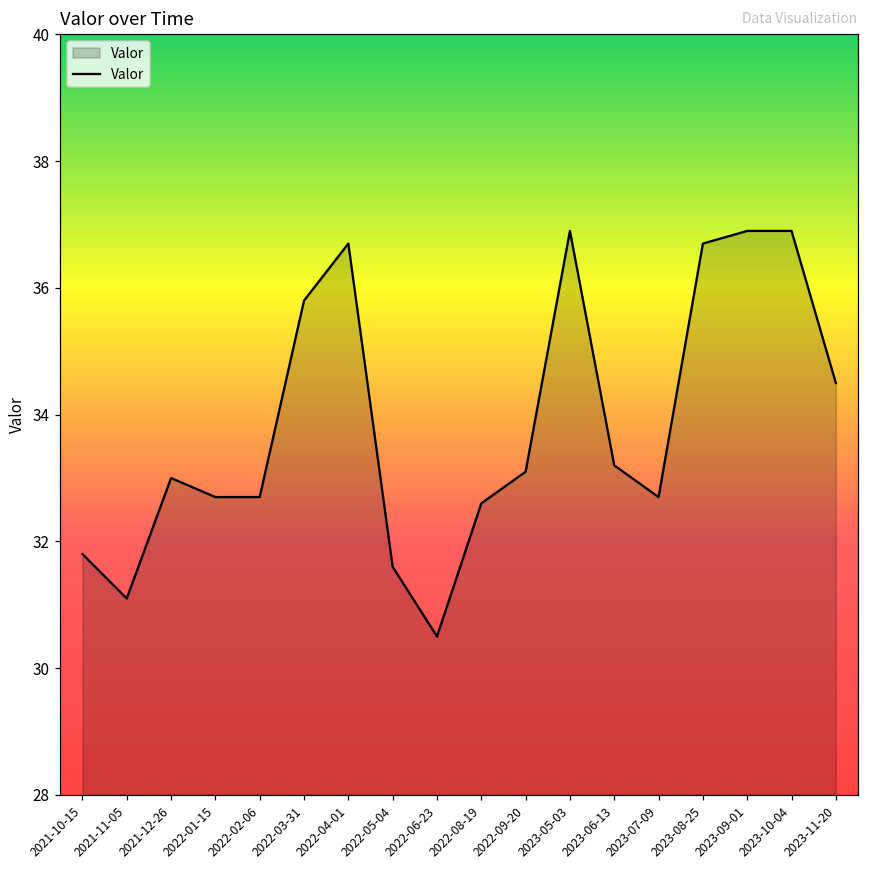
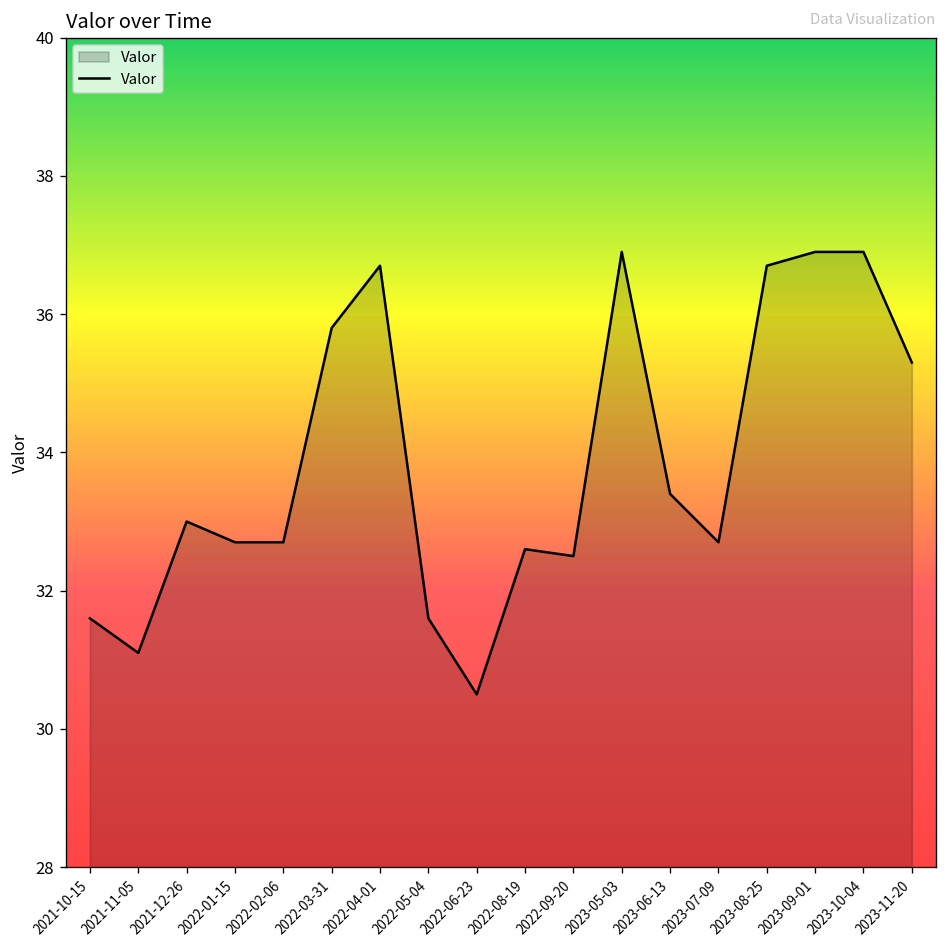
  {
-   "2021-10-15": 31.8,
+   "2021-10-15": 31.6,
    "2021-11-05": 31.1,
    "2021-12-26": 33.0,
    "2022-01-15": 32.7,
    "2022-02-06": 32.7,
    "2022-03-31": 35.8,
    "2022-04-01": 36.7,
    "2022-05-04": 31.6,
    "2022-06-23": 30.5,
    "2022-08-19": 32.6,
-   "2022-09-20": 33.1,
+   "2022-09-20": 32.5,
    "2023-05-03": 36.9,
-   "2023-06-13": 33.2,
+   "2023-06-13": 33.4,
    "2023-07-09": 32.7,
    "2023-08-25": 36.7,
    "2023-09-01": 36.9,
    "2023-10-04": 36.9,
-   "2023-11-20": 34.5
+   "2023-11-20": 35.3
  }
